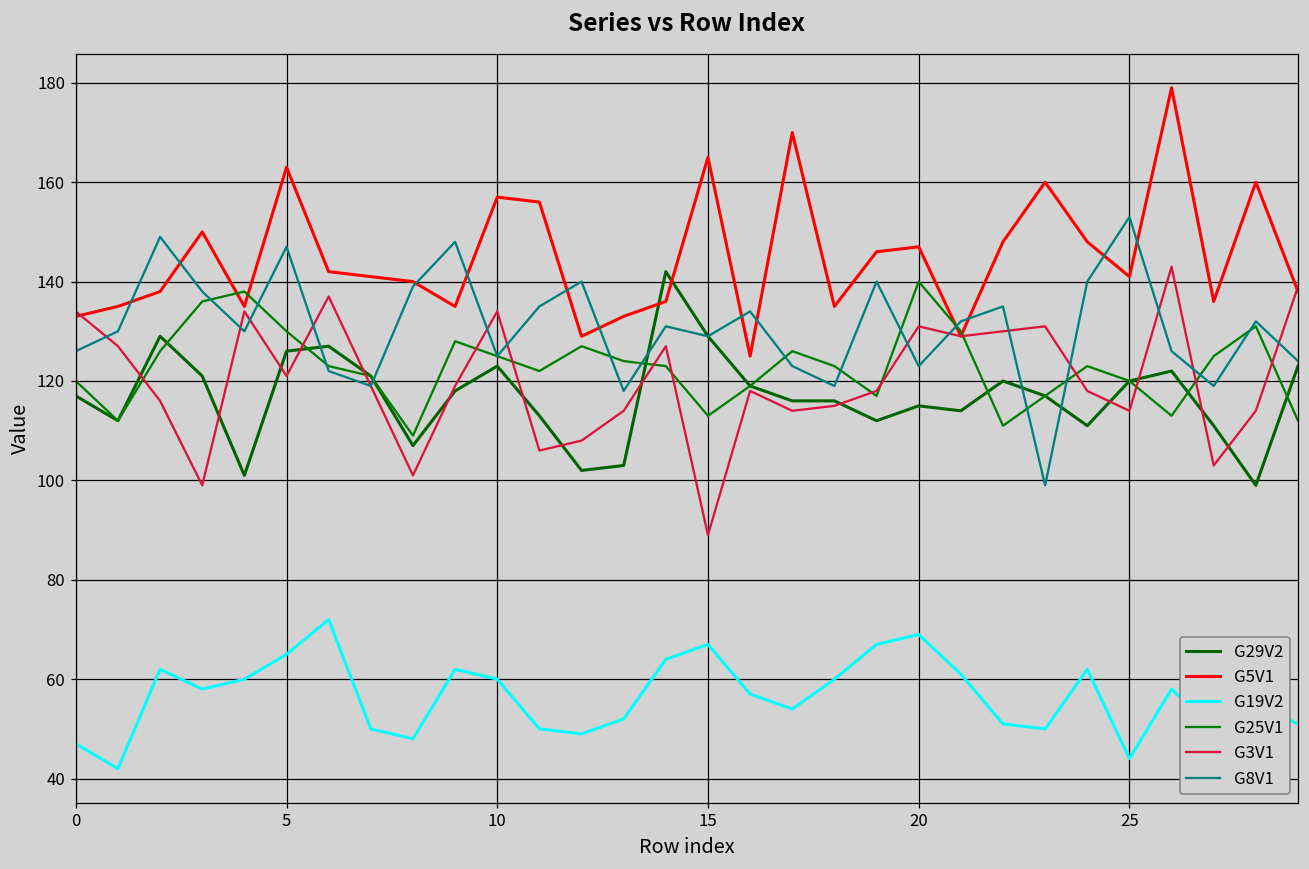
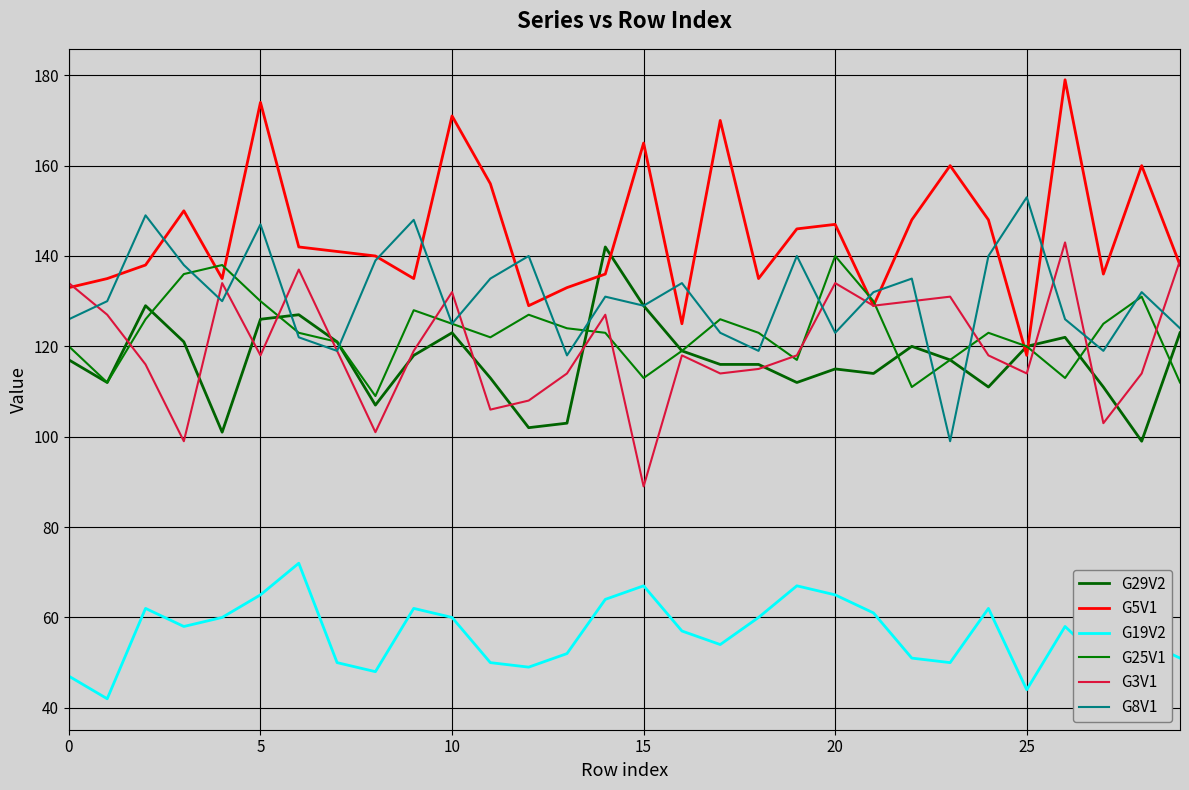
  {
    "G5V1": {
      "0": 133,
-     "5": 163,
-     "10": 157,
+     "5": 174,
+     "10": 171,
      "15": 165,
      "20": 147,
-     "25": 141
+     "25": 118
    },
    "G19V2": {
      "0": 47,
      "5": 65,
      "10": 60,
      "15": 67,
-     "20": 69,
+     "20": 65,
      "25": 44
    },
    "G3V1": {
      "0": 134,
-     "5": 121,
-     "10": 134,
+     "5": 118,
+     "10": 132,
      "15": 89,
-     "20": 131,
+     "20": 134,
      "25": 114
    },
    "G8V1": {
      "0": 126,
      "5": 147,
      "20": 123,
      "25": 153
    }
  }
